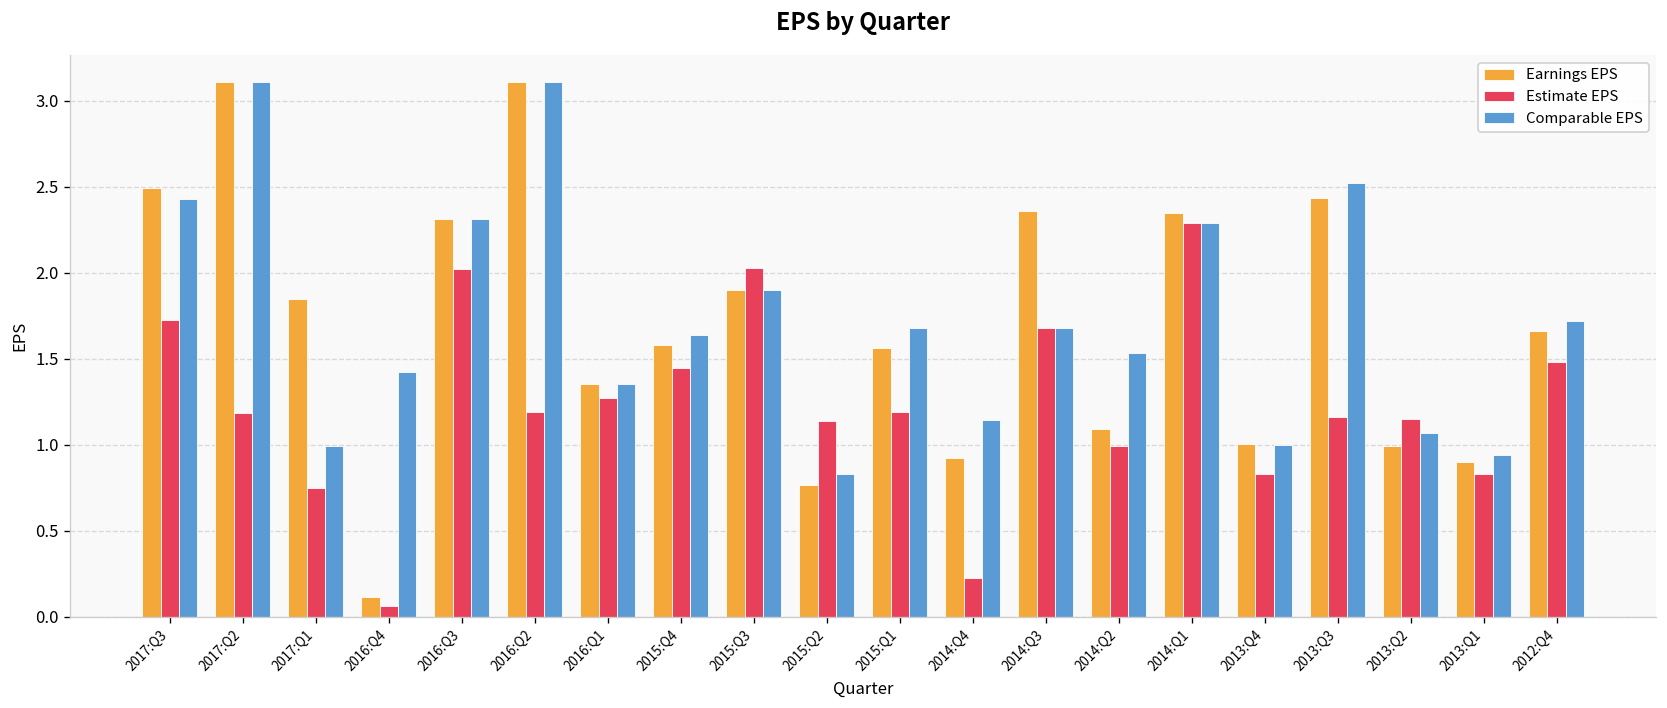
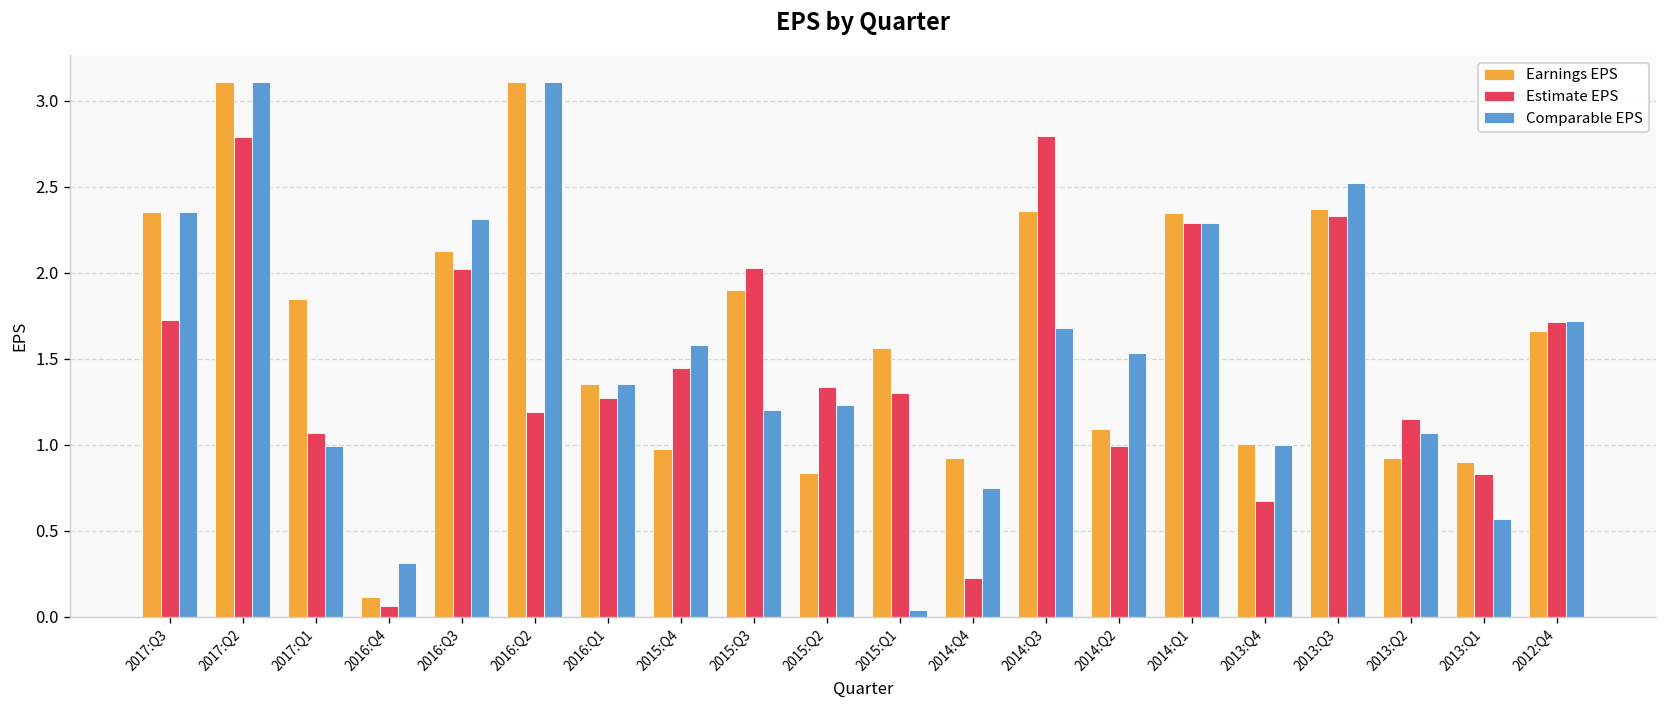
  {
    "Earnings EPS": {
-     "2017:Q3": 2.49,
+     "2017:Q3": 2.35,
      "2017:Q2": 3.11,
      "2017:Q1": 1.84,
      "2016:Q4": 0.12,
-     "2016:Q3": 2.31,
+     "2016:Q3": 2.13,
      "2016:Q2": 3.11,
      "2016:Q1": 1.35,
-     "2015:Q4": 1.58,
+     "2015:Q4": 0.98,
      "2015:Q3": 1.90,
-     "2015:Q2": 0.77,
+     "2015:Q2": 0.84,
      "2015:Q1": 1.56,
      "2014:Q4": 0.92,
      "2014:Q3": 2.36,
      "2014:Q2": 1.09,
      "2014:Q1": 2.34,
      "2013:Q4": 1.00,
-     "2013:Q3": 2.44,
-     "2013:Q2": 0.99,
+     "2013:Q3": 2.37,
+     "2013:Q2": 0.92,
      "2013:Q1": 0.90,
      "2012:Q4": 1.66
    },
    "Estimate EPS": {
      "2017:Q3": 1.72,
-     "2017:Q2": 1.18,
-     "2017:Q1": 0.75,
+     "2017:Q2": 2.79,
+     "2017:Q1": 1.07,
      "2016:Q4": 0.06,
      "2016:Q3": 2.02,
      "2016:Q2": 1.19,
      "2016:Q1": 1.27,
      "2015:Q4": 1.45,
      "2015:Q3": 2.02,
-     "2015:Q2": 1.14,
-     "2015:Q1": 1.19,
+     "2015:Q2": 1.33,
+     "2015:Q1": 1.30,
      "2014:Q4": 0.23,
-     "2014:Q3": 1.68,
+     "2014:Q3": 2.79,
      "2014:Q2": 0.99,
      "2014:Q1": 2.29,
-     "2013:Q4": 0.83,
-     "2013:Q3": 1.16,
+     "2013:Q4": 0.67,
+     "2013:Q3": 2.33,
      "2013:Q2": 1.15,
      "2013:Q1": 0.83,
-     "2012:Q4": 1.48
+     "2012:Q4": 1.71
    },
    "Comparable EPS": {
-     "2017:Q3": 2.43,
+     "2017:Q3": 2.35,
      "2017:Q2": 3.11,
      "2017:Q1": 0.99,
-     "2016:Q4": 1.42,
+     "2016:Q4": 0.31,
      "2016:Q3": 2.31,
      "2016:Q2": 3.11,
      "2016:Q1": 1.35,
-     "2015:Q4": 1.64,
-     "2015:Q3": 1.9,
-     "2015:Q2": 0.83,
-     "2015:Q1": 1.68,
-     "2014:Q4": 1.14,
+     "2015:Q4": 1.58,
+     "2015:Q3": 1.2,
+     "2015:Q2": 1.23,
+     "2015:Q1": 0.04,
+     "2014:Q4": 0.75,
      "2014:Q3": 1.68,
      "2014:Q2": 1.53,
      "2014:Q1": 2.29,
      "2013:Q4": 1.00,
      "2013:Q3": 2.52,
      "2013:Q2": 1.07,
-     "2013:Q1": 0.94,
+     "2013:Q1": 0.57,
      "2012:Q4": 1.72
    }
  }
